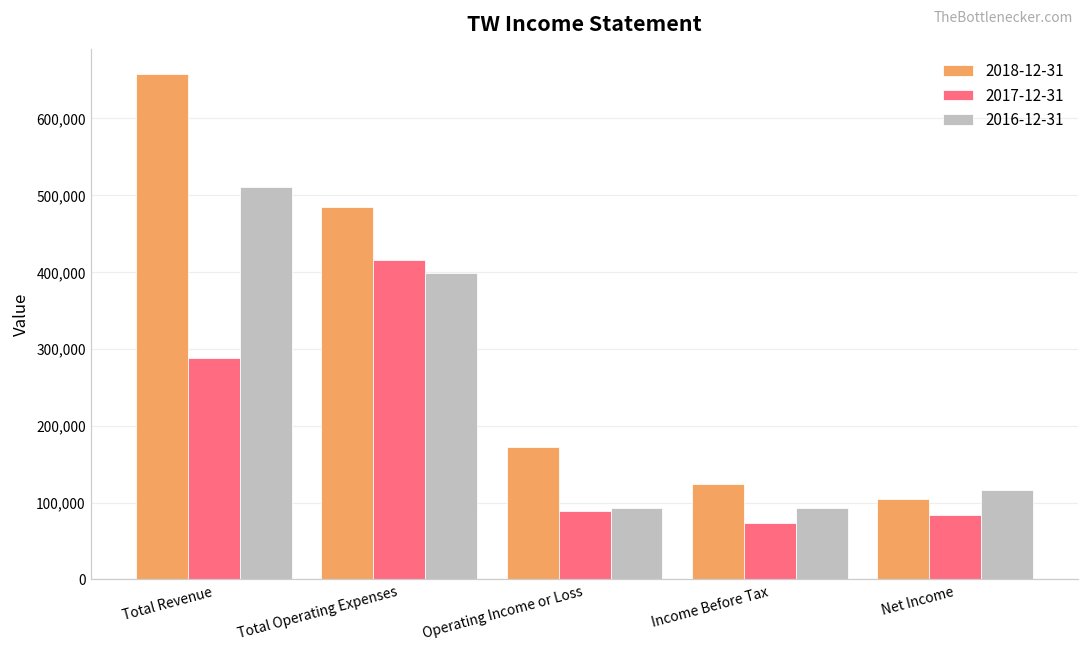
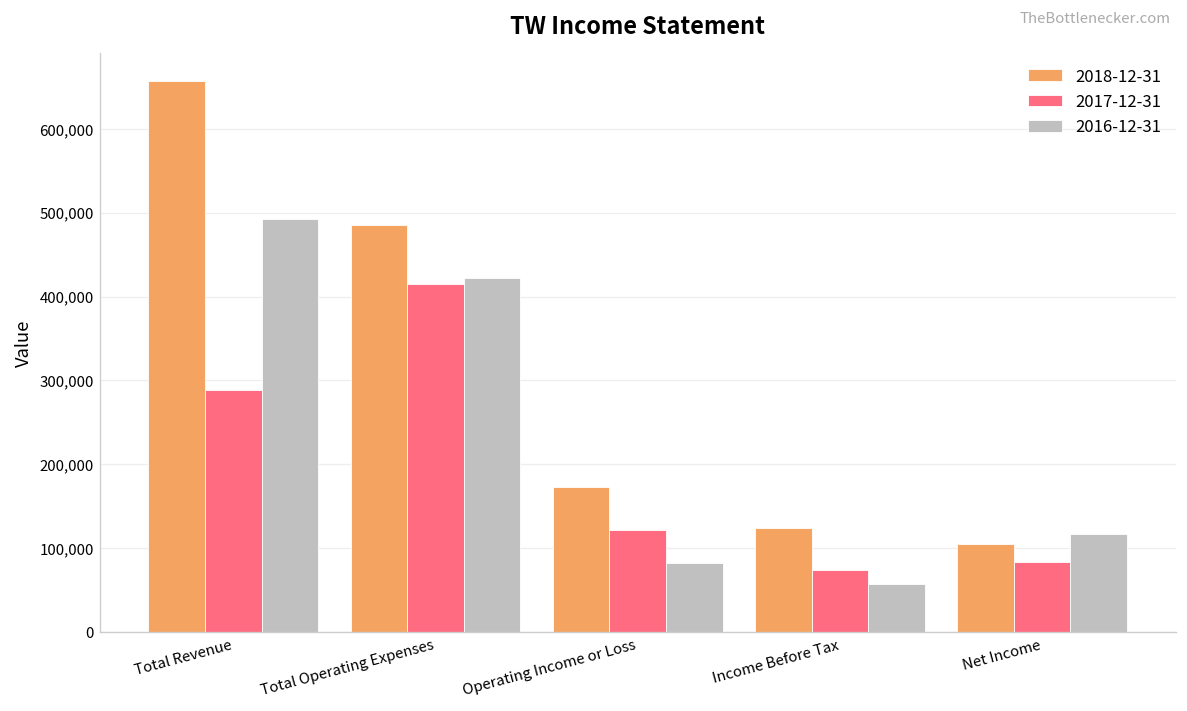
  {
    "2018-12-31": {
      "Total Revenue": "660,000",
      "Total Operating Expenses": "490,000",
      "Operating Income or Loss": "170,000",
      "Income Before Tax": "120,000",
      "Net Income": "110,000"
    },
    "2017-12-31": {
      "Total Revenue": "290,000",
      "Total Operating Expenses": "420,000",
-     "Operating Income or Loss": "90,000",
+     "Operating Income or Loss": "120,000",
      "Income Before Tax": "70,000",
      "Net Income": "80,000"
    },
    "2016-12-31": {
-     "Total Revenue": "510,000",
-     "Total Operating Expenses": "400,000",
-     "Operating Income or Loss": "90,000",
-     "Income Before Tax": "90,000",
+     "Total Revenue": "490,000",
+     "Total Operating Expenses": "420,000",
+     "Operating Income or Loss": "80,000",
+     "Income Before Tax": "60,000",
      "Net Income": "120,000"
    }
  }
